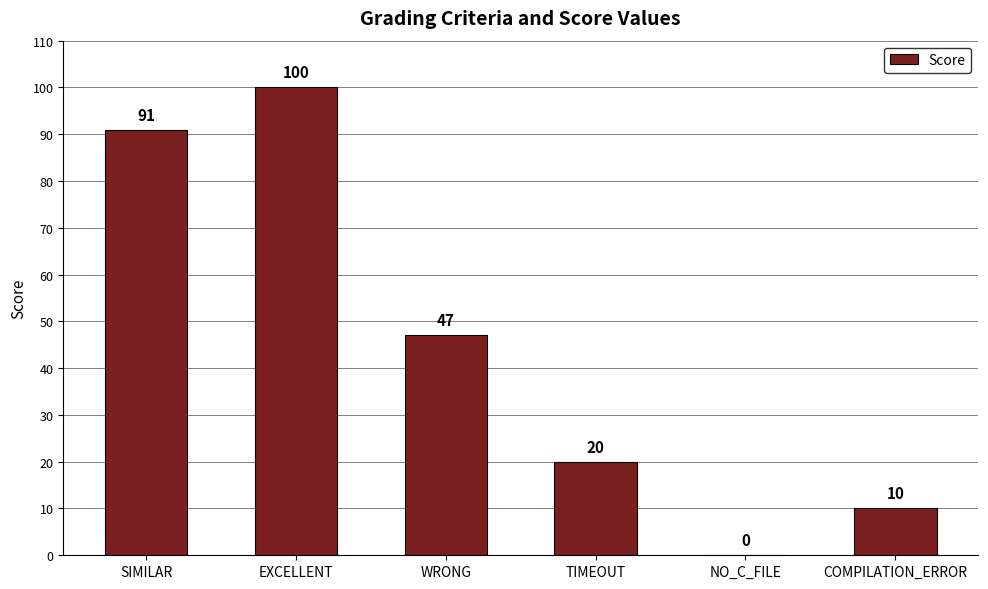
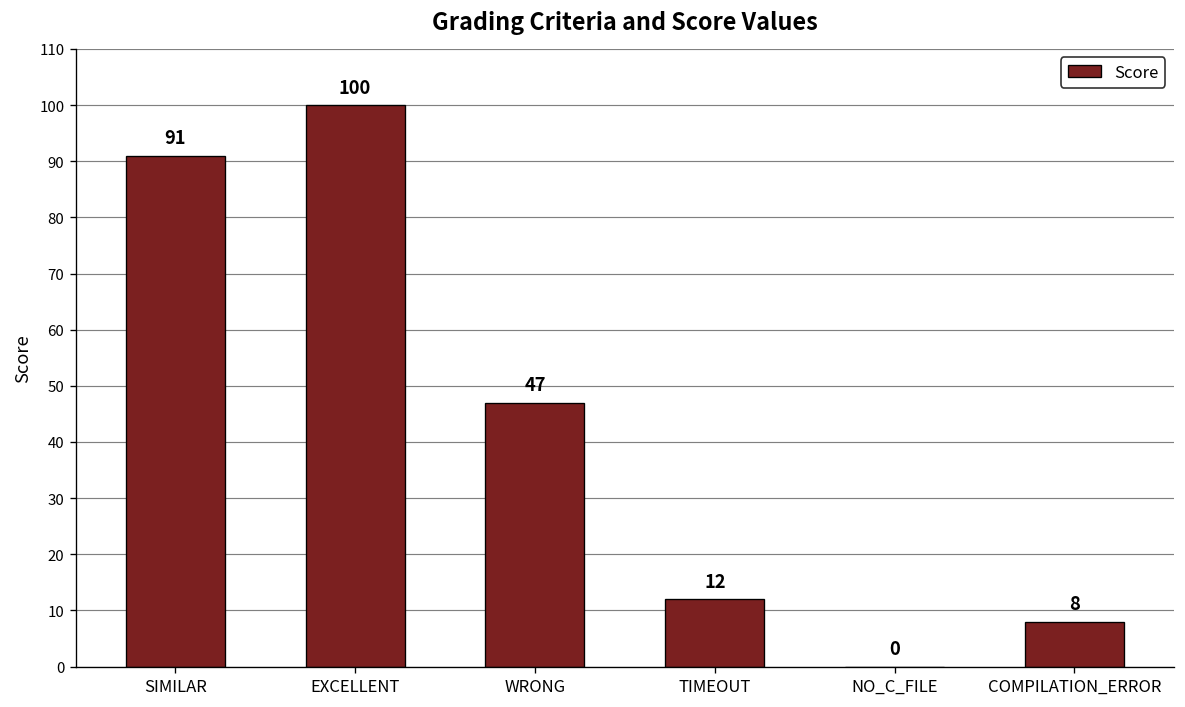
  {
    "SIMILAR": 91,
    "EXCELLENT": 100,
    "WRONG": 47,
-   "TIMEOUT": 20,
+   "TIMEOUT": 12,
    "NO_C_FILE": 0,
-   "COMPILATION_ERROR": 10
+   "COMPILATION_ERROR": 8
  }
